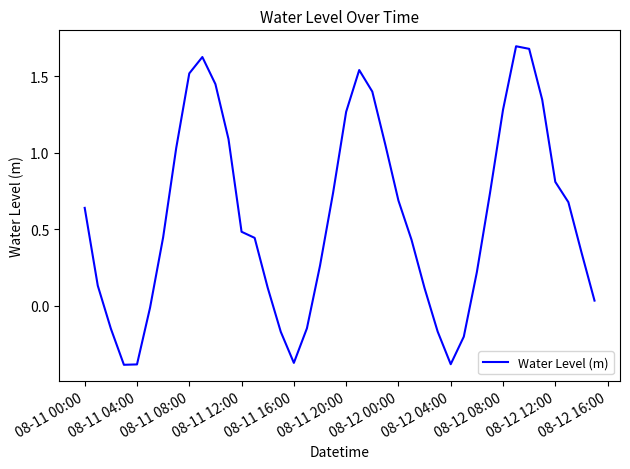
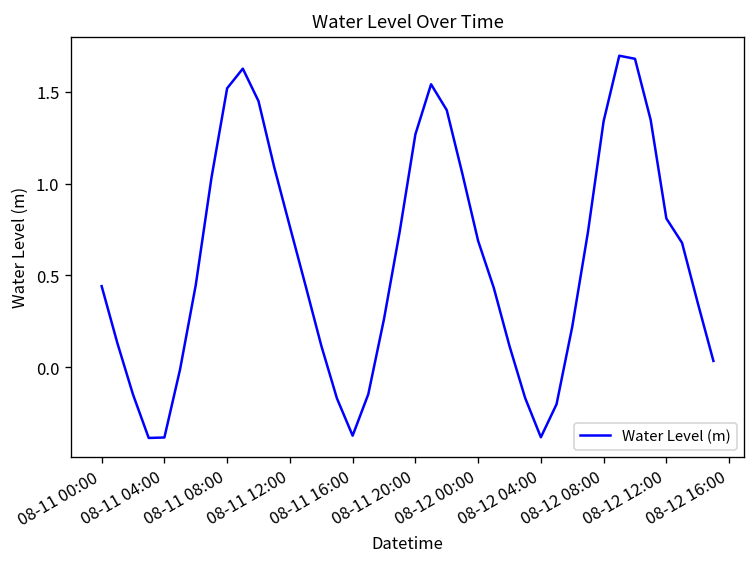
  {
-   "08-11 00:00": 0.64,
+   "08-11 00:00": 0.44,
    "08-11 04:00": -0.38,
    "08-11 08:00": 1.52,
-   "08-11 12:00": 0.48,
+   "08-11 12:00": 0.77,
    "08-11 16:00": -0.37,
    "08-11 20:00": 1.27,
    "08-12 00:00": 0.69,
    "08-12 04:00": -0.38,
-   "08-12 08:00": 1.28,
+   "08-12 08:00": 1.34,
    "08-12 12:00": 0.81
  }
